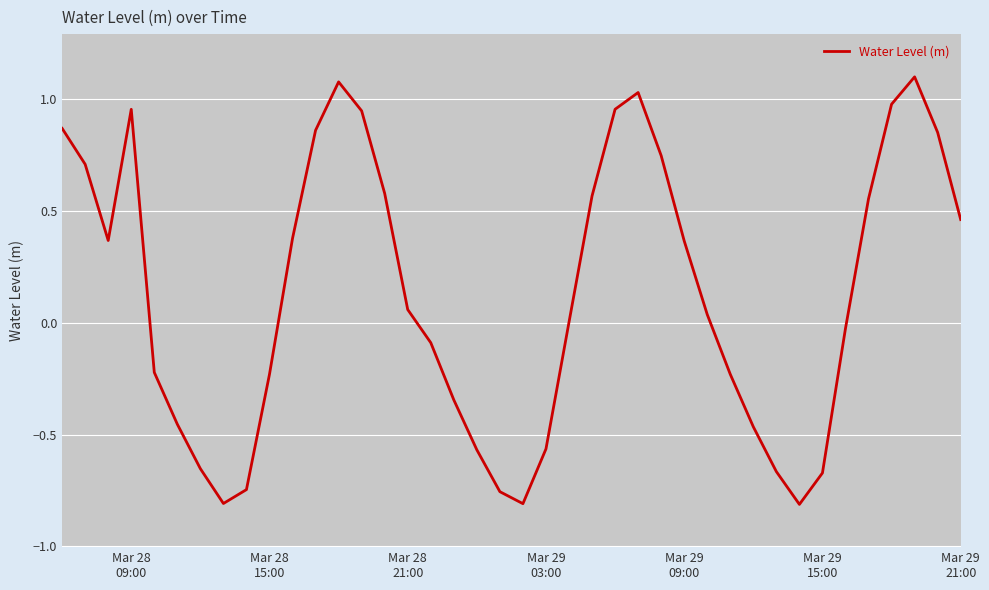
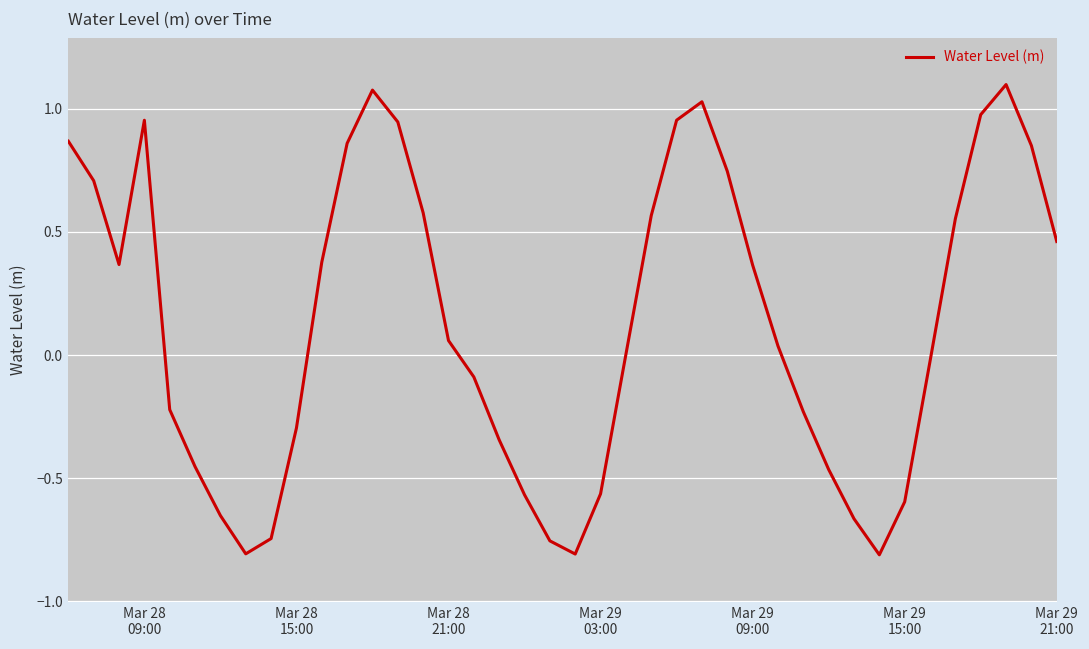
  {
    "Mar 28 09:00": 0.95,
-   "Mar 28 15:00": -0.23,
+   "Mar 28 15:00": -0.30,
    "Mar 28 21:00": 0.06,
    "Mar 29 03:00": -0.56,
    "Mar 29 09:00": 0.37,
-   "Mar 29 15:00": -0.67,
+   "Mar 29 15:00": -0.60,
    "Mar 29 21:00": 0.46
  }
